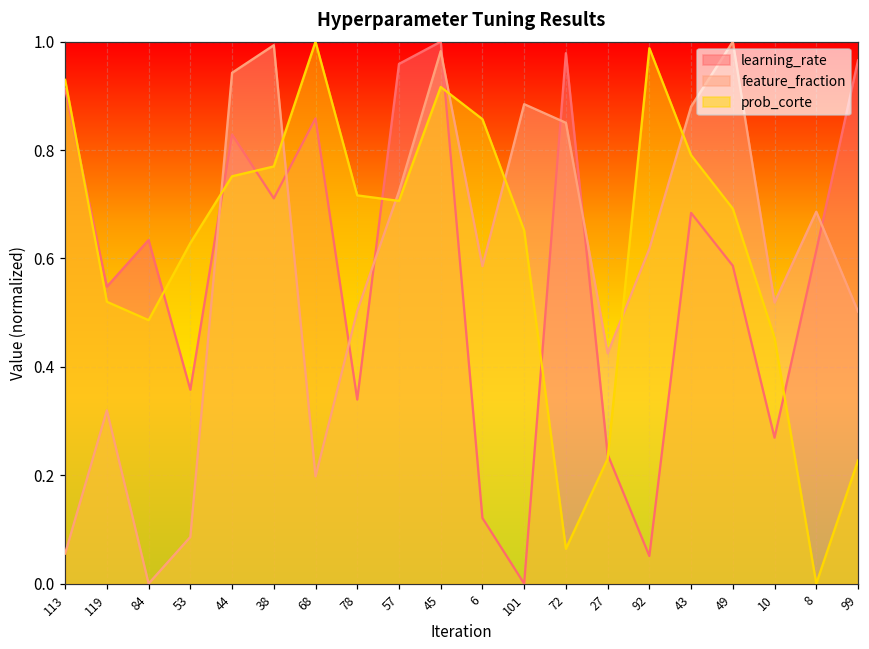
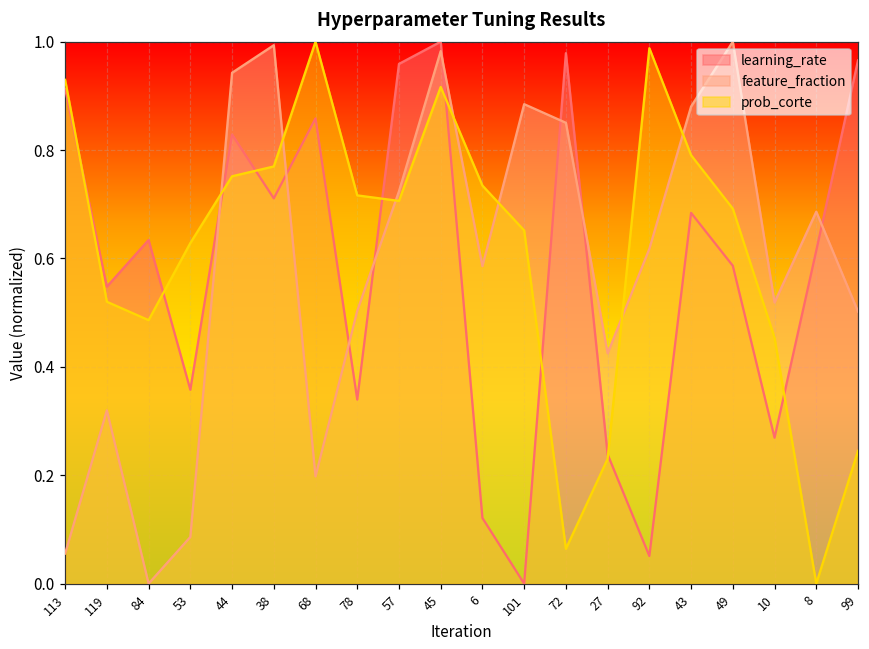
  {
    "prob_corte": {
      "113": 0.93,
      "119": 0.52,
      "84": 0.49,
      "53": 0.63,
      "44": 0.75,
      "38": 0.77,
      "68": 1.00,
      "78": 0.72,
      "57": 0.71,
      "45": 0.92,
-     "6": 0.86,
+     "6": 0.73,
      "101": 0.65,
      "72": 0.06,
      "27": 0.23,
      "92": 0.99,
      "43": 0.79,
      "49": 0.69,
      "10": 0.45,
      "8": 0.00,
-     "99": 0.23
+     "99": 0.25
    }
  }
